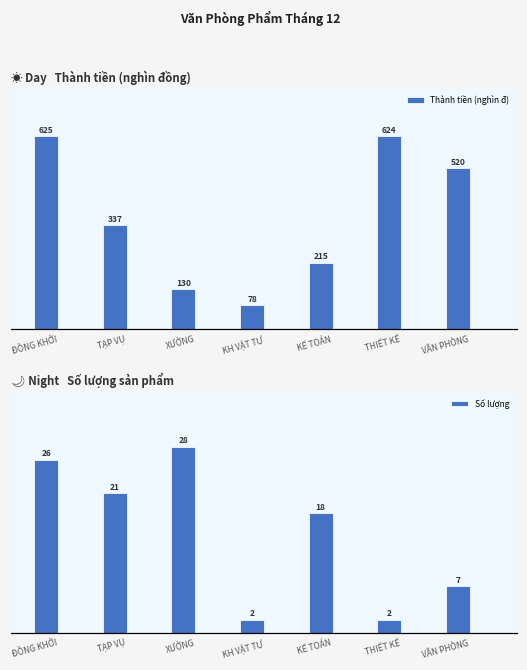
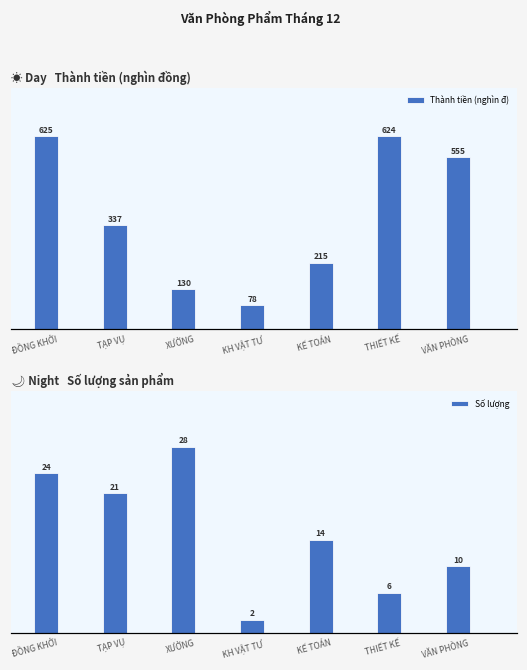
  {
    "☀ Day Thành tiền (nghìn đồng)": {
      "Thành tiền (nghìn đ)": {
        "ĐỒNG KHỞI": 625,
        "XƯỞNG": 130,
        "KH VẬT TƯ": 78,
        "KẾ TOÁN": 215,
        "THIẾT KẾ": 624,
-       "VĂN PHÒNG": 520
+       "VĂN PHÒNG": 555
      }
    },
    "🌙 Night Số lượng sản phẩm": {
      "Số lượng": {
-       "ĐỒNG KHỞI": 26,
+       "ĐỒNG KHỞI": 24,
        "TẠP VỤ": 21,
        "XƯỞNG": 28,
        "KH VẬT TƯ": 2,
-       "KẾ TOÁN": 18,
-       "THIẾT KẾ": 2,
-       "VĂN PHÒNG": 7
+       "KẾ TOÁN": 14,
+       "THIẾT KẾ": 6,
+       "VĂN PHÒNG": 10
      }
    }
  }
